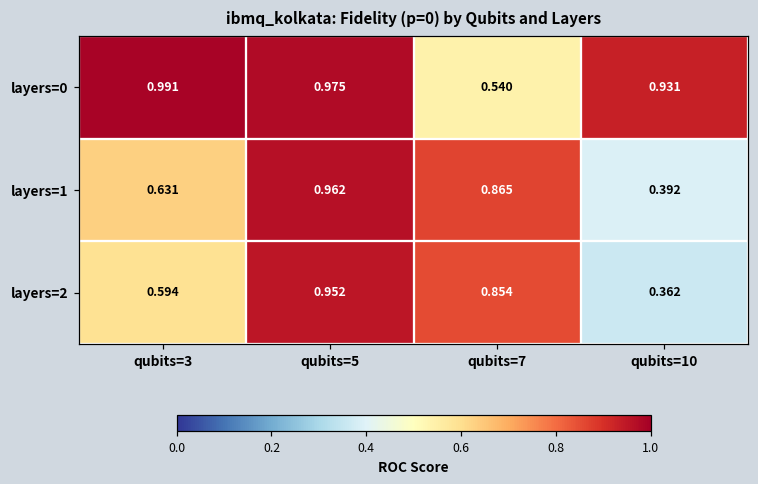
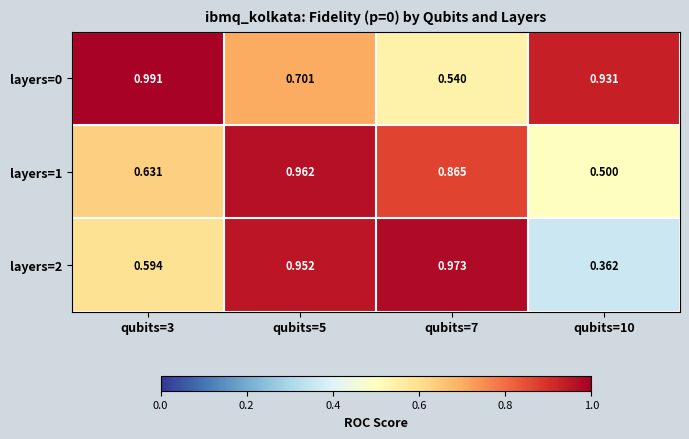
  {
    "layers=0": {
      "qubits=3": 0.991,
-     "qubits=5": 0.975,
+     "qubits=5": 0.701,
      "qubits=7": 0.540,
      "qubits=10": 0.931
    },
    "layers=1": {
      "qubits=3": 0.631,
      "qubits=5": 0.962,
      "qubits=7": 0.865,
-     "qubits=10": 0.392
+     "qubits=10": 0.500
    },
    "layers=2": {
      "qubits=3": 0.594,
      "qubits=5": 0.952,
-     "qubits=7": 0.854,
+     "qubits=7": 0.973,
      "qubits=10": 0.362
    }
  }
